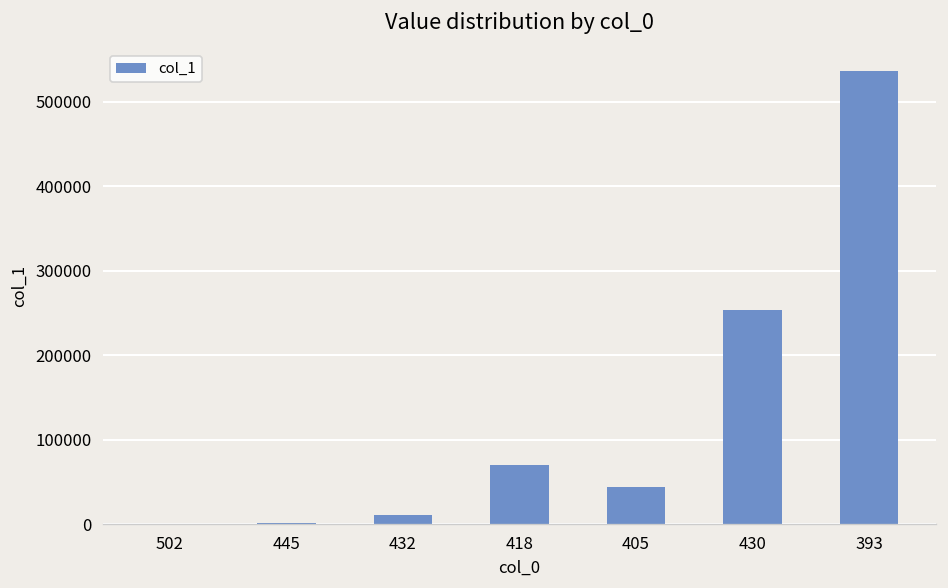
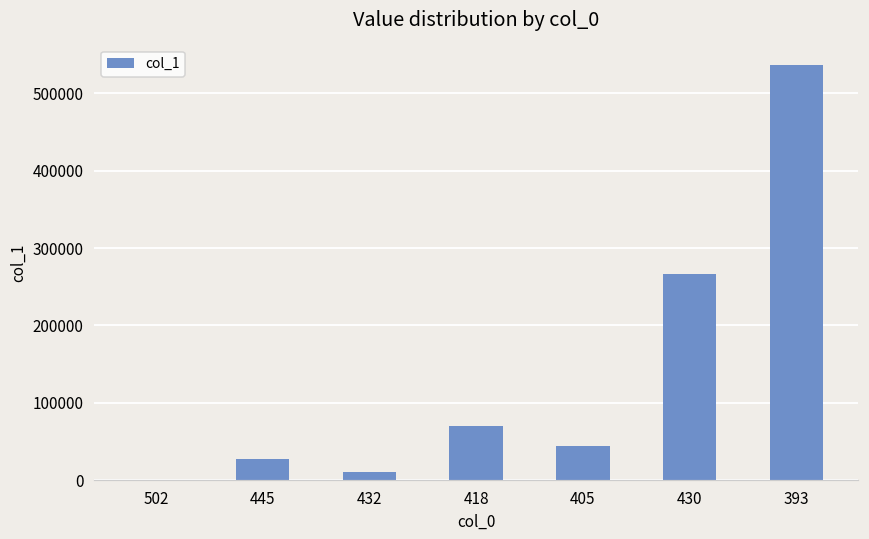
  {
-   "445": 0,
+   "445": 30000,
    "432": 10000,
    "418": 70000,
    "405": 40000,
-   "430": 250000,
+   "430": 270000,
    "393": 540000
  }
